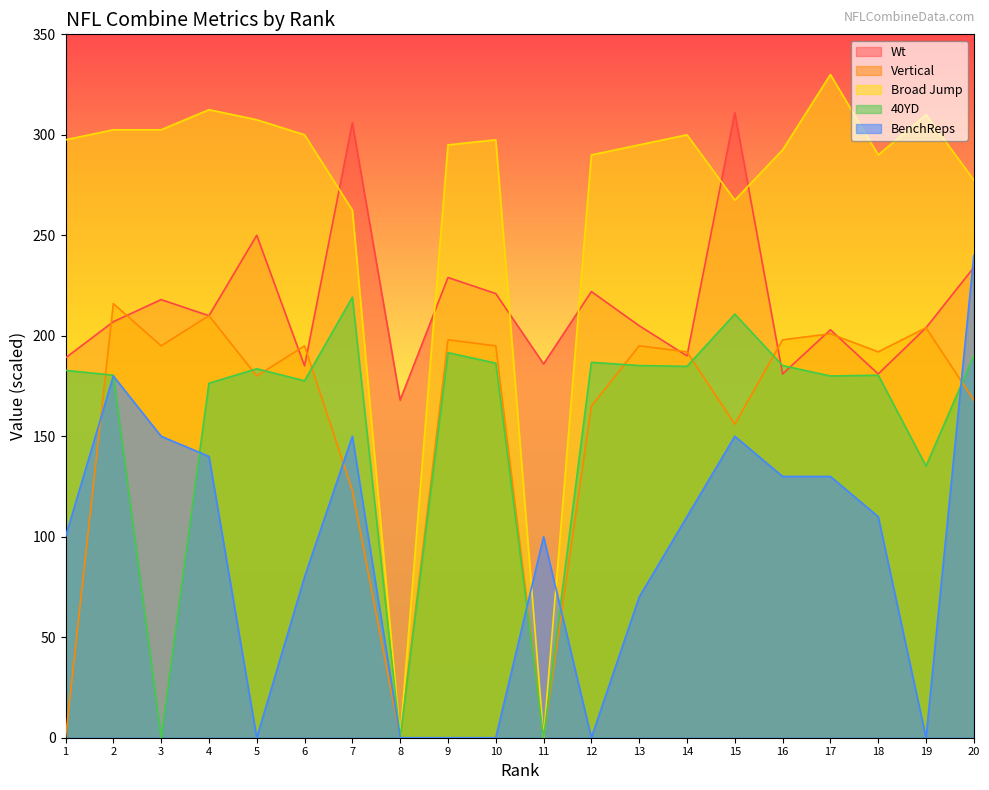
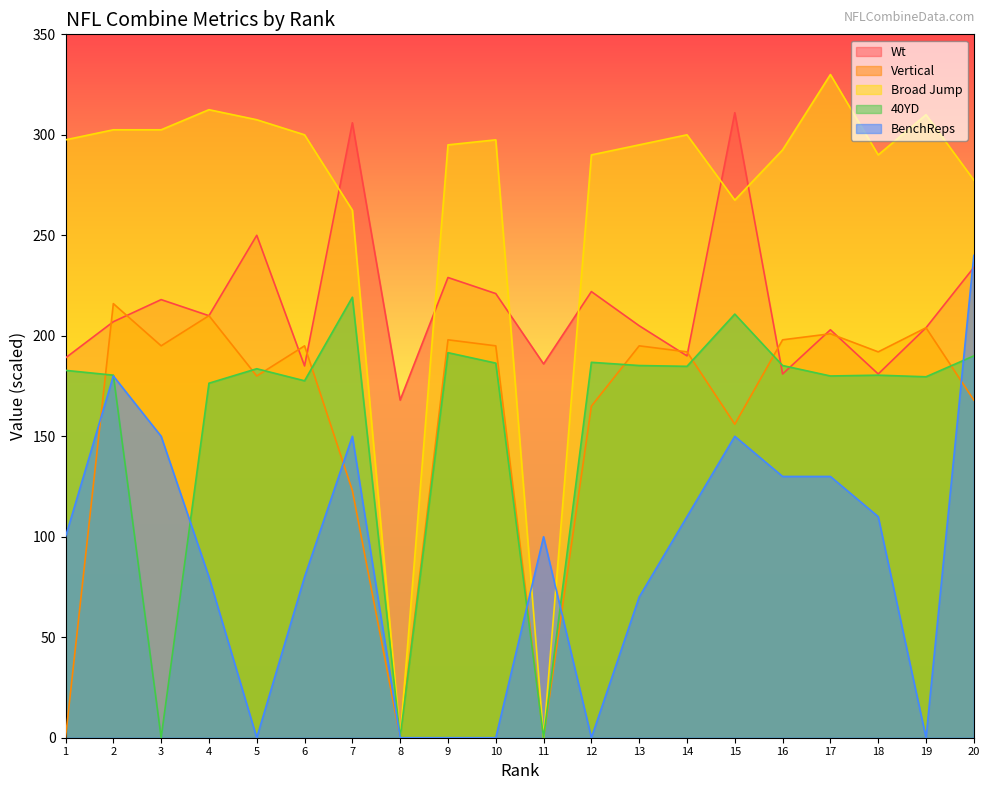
  {
    "Wt": {
      "1": 189,
      "2": 207,
      "3": 218,
      "5": 250,
      "6": 185,
      "7": 306,
      "8": 168,
      "9": 229,
      "10": 221,
      "11": 186,
      "12": 222,
      "13": 205,
      "14": 190,
      "15": 311,
      "16": 181,
      "17": 203,
      "20": 234
    },
    "Vertical": {
      "1": 0,
      "2": 216,
      "3": 195,
      "5": 180,
      "6": 195,
      "7": 123,
      "9": 198,
      "10": 195,
      "12": 165,
      "13": 195,
      "14": 192,
      "15": 156,
      "16": 198,
      "17": 201,
      "18": 192,
      "20": 168
    },
    "Broad Jump": {
      "1": 298,
      "2": 303,
      "3": 303,
      "4": 313,
      "5": 308,
      "6": 300,
      "7": 263,
      "9": 295,
      "10": 298,
      "12": 290,
      "13": 295,
      "14": 300,
      "15": 268,
      "16": 293,
      "17": 330,
      "18": 290,
      "20": 278
    },
    "40YD": {
      "1": 183,
      "3": 0,
      "4": 176,
      "5": 184,
      "6": 178,
      "7": 219,
      "9": 192,
      "10": 186,
      "12": 187,
      "13": 185,
      "14": 185,
      "15": 211,
      "16": 185,
      "17": 180,
-     "19": 135,
+     "19": 180,
      "20": 190
    },
    "BenchReps": {
      "1": 100,
      "3": 150,
-     "4": 140,
+     "4": 80,
      "5": 0,
      "6": 80,
      "7": 150,
      "9": 0,
      "10": 0,
      "11": 100,
      "12": 0,
      "13": 70,
      "14": 110,
      "15": 150,
      "16": 130,
      "17": 130,
      "18": 110,
      "19": 0,
      "20": 240
    }
  }
